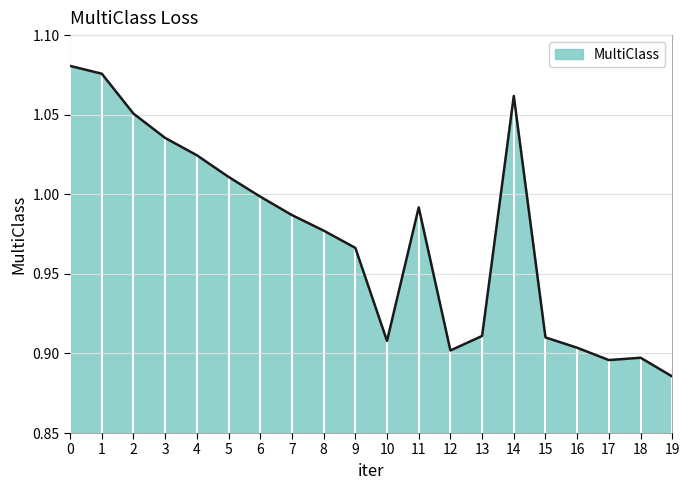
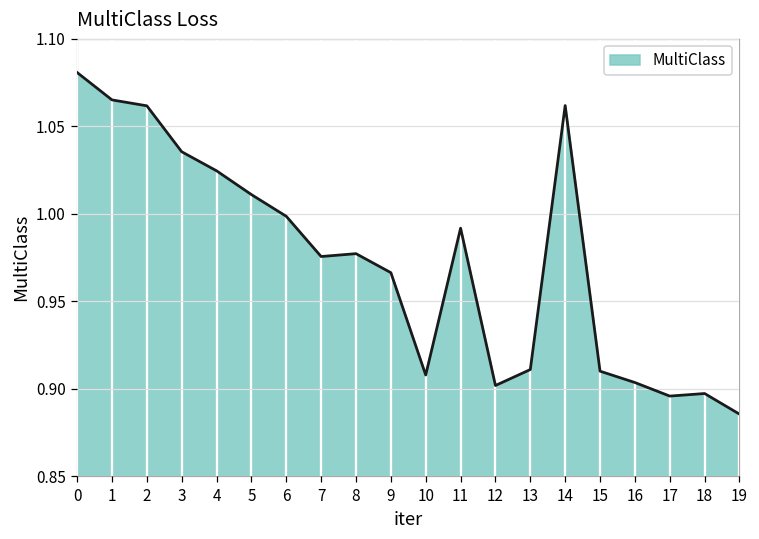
  {
    "0": 1.081,
-   "1": 1.076,
-   "2": 1.051,
+   "1": 1.065,
+   "2": 1.062,
    "3": 1.035,
    "4": 1.025,
    "5": 1.011,
    "6": 0.999,
-   "7": 0.987,
+   "7": 0.976,
    "8": 0.977,
    "9": 0.966,
    "10": 0.908,
    "11": 0.992,
    "12": 0.902,
    "13": 0.911,
    "14": 1.062,
    "15": 0.910,
    "16": 0.904,
    "17": 0.896,
    "18": 0.897,
    "19": 0.886
  }
